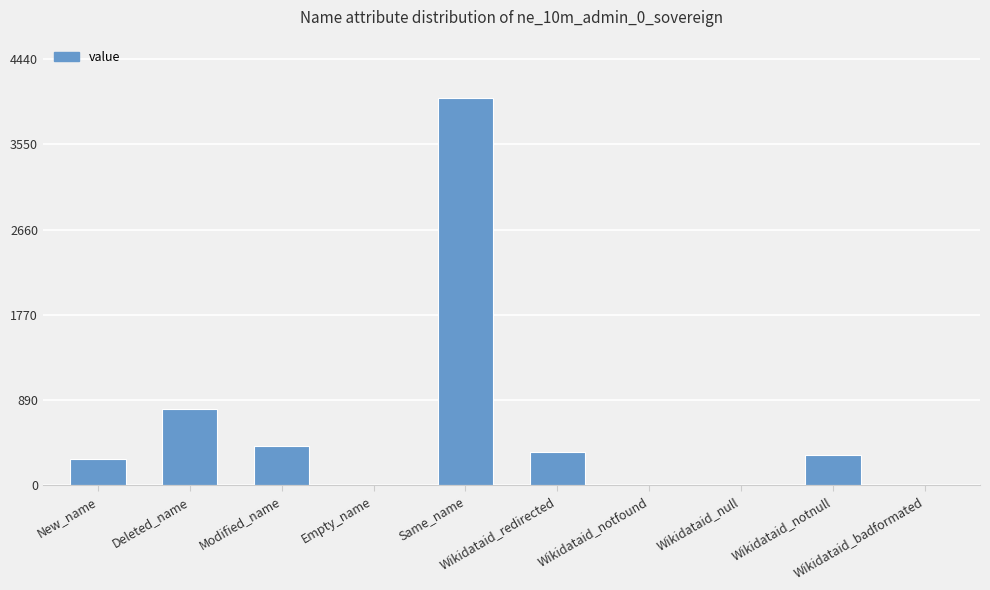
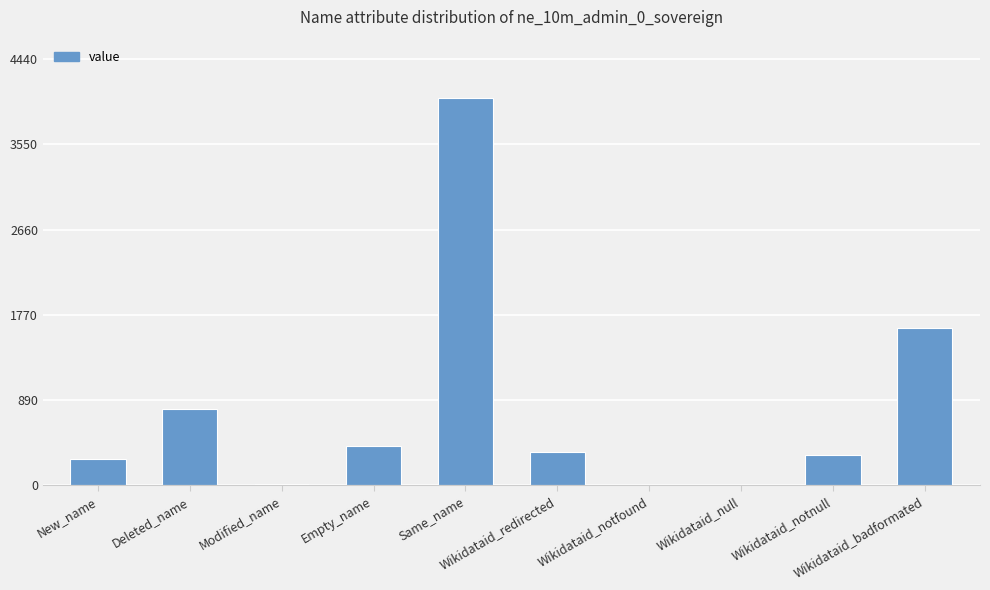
  {
    "New_name": 300,
    "Deleted_name": 800,
-   "Modified_name": 400,
-   "Empty_name": 0,
+   "Modified_name": 0,
+   "Empty_name": 400,
    "Same_name": 4000,
    "Wikidataid_redirected": 300,
    "Wikidataid_notfound": 0,
    "Wikidataid_null": 0,
    "Wikidataid_notnull": 300,
-   "Wikidataid_badformated": 0
+   "Wikidataid_badformated": 1600
  }
